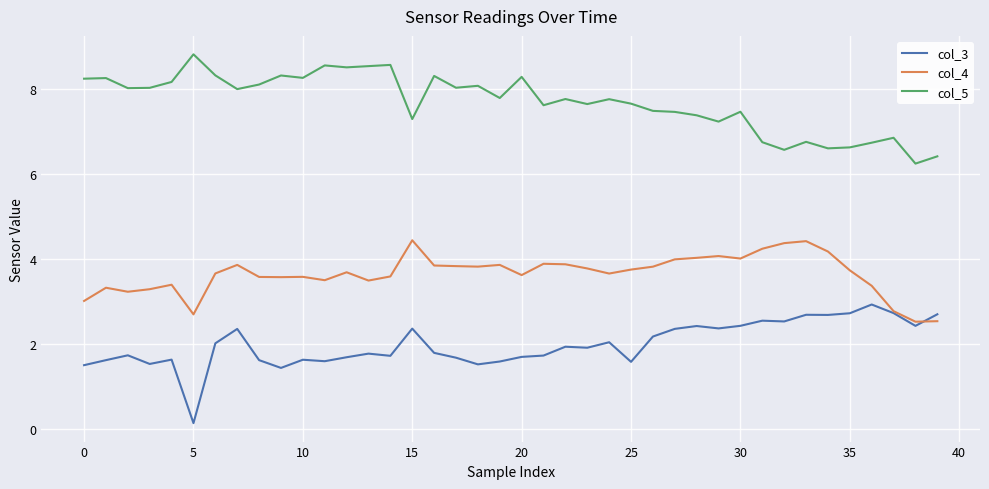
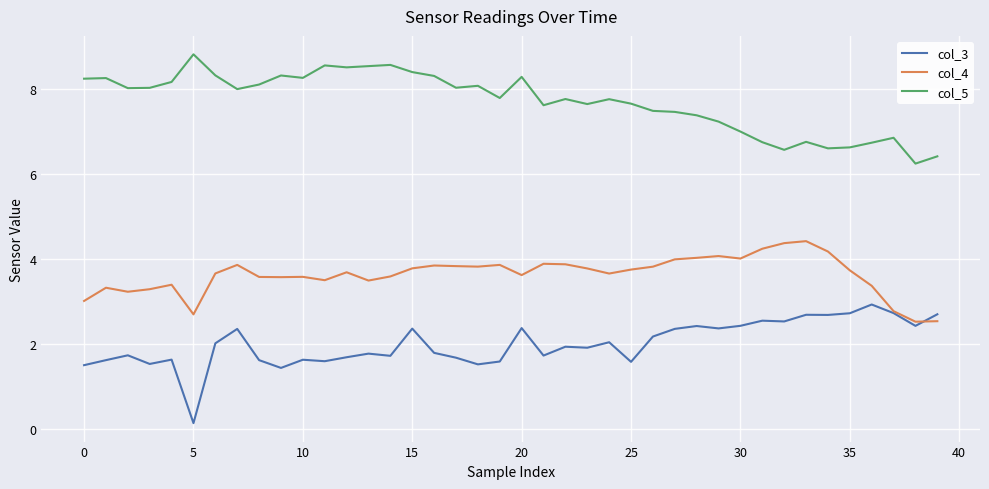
  {
    "col_3": {
      "0": 1.5,
      "5": 0.1,
      "10": 1.6,
      "15": 2.4,
-     "20": 1.7,
+     "20": 2.4,
      "25": 1.6,
      "30": 2.4,
      "35": 2.7
    },
    "col_4": {
      "0": 3.0,
      "5": 2.7,
      "10": 3.6,
-     "15": 4.4,
+     "15": 3.8,
      "20": 3.6,
      "25": 3.7,
      "30": 4.0,
      "35": 3.7
    },
    "col_5": {
      "0": 8.2,
      "5": 8.8,
      "10": 8.3,
-     "15": 7.3,
+     "15": 8.4,
      "20": 8.3,
      "25": 7.7,
-     "30": 7.5,
+     "30": 7.0,
      "35": 6.6
    }
  }
